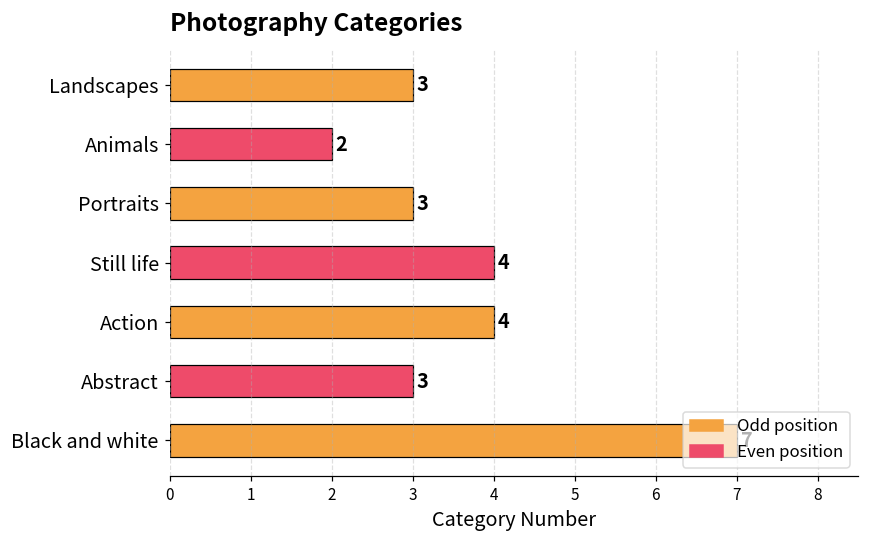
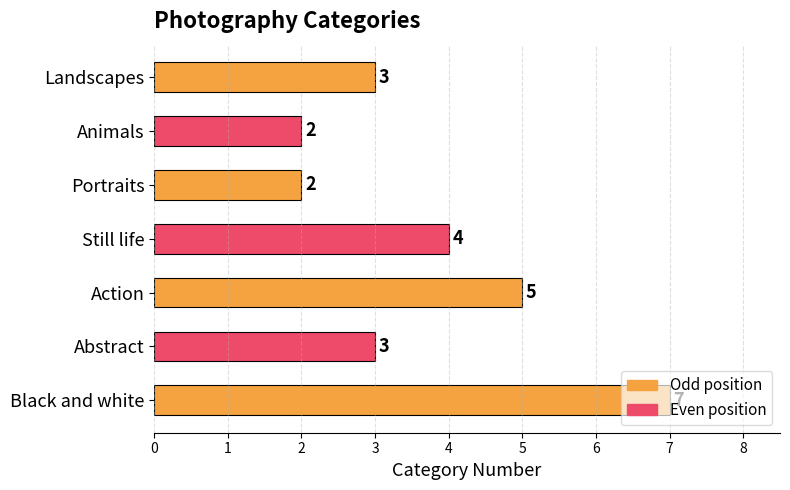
  {
    "Landscapes": 3,
    "Animals": 2,
-   "Portraits": 3,
+   "Portraits": 2,
    "Still life": 4,
-   "Action": 4,
+   "Action": 5,
    "Abstract": 3
  }
